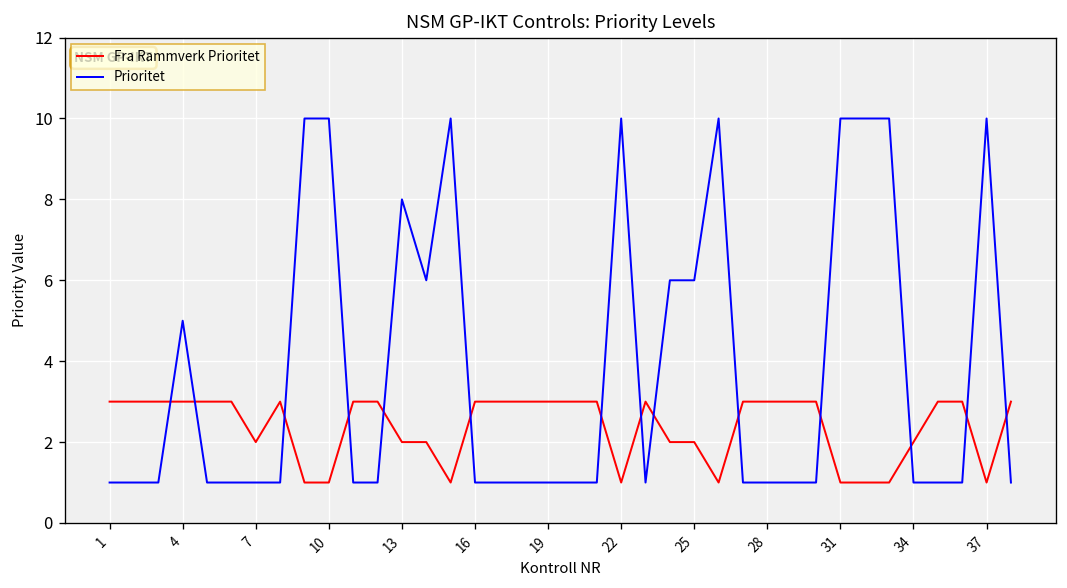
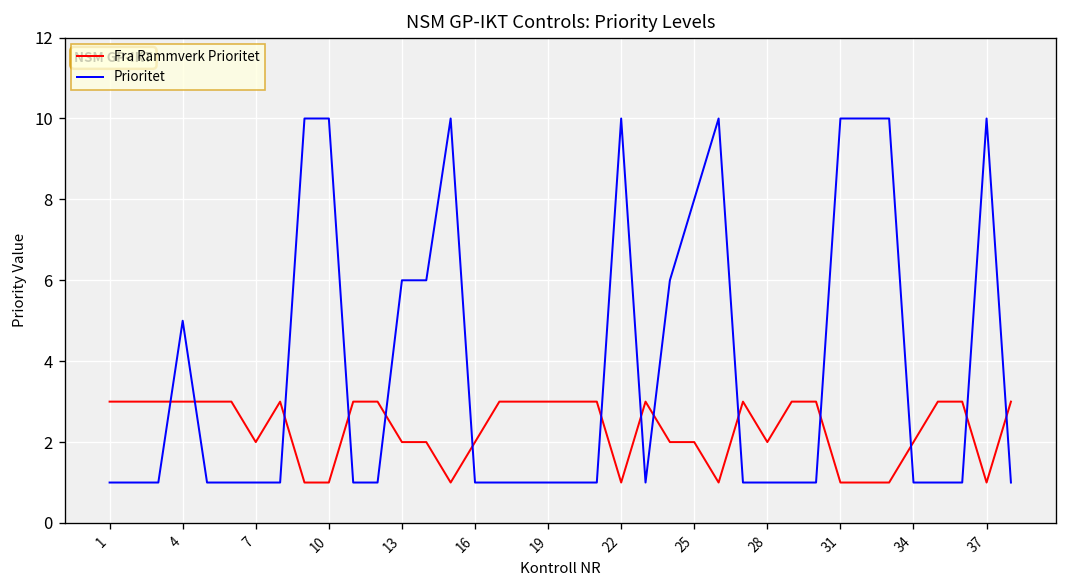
  {
    "Fra Rammverk Prioritet": {
      "1": 3,
      "4": 3,
      "7": 2,
      "10": 1,
      "13": 2,
-     "16": 3,
+     "16": 2,
      "19": 3,
      "22": 1,
      "25": 2,
-     "28": 3,
+     "28": 2,
      "31": 1,
      "34": 2,
      "37": 1
    },
    "Prioritet": {
      "1": 1,
      "4": 5,
      "7": 1,
      "10": 10,
-     "13": 8,
+     "13": 6,
      "16": 1,
      "19": 1,
      "22": 10,
-     "25": 6,
+     "25": 8,
      "28": 1,
      "31": 10,
      "34": 1,
      "37": 10
    }
  }
